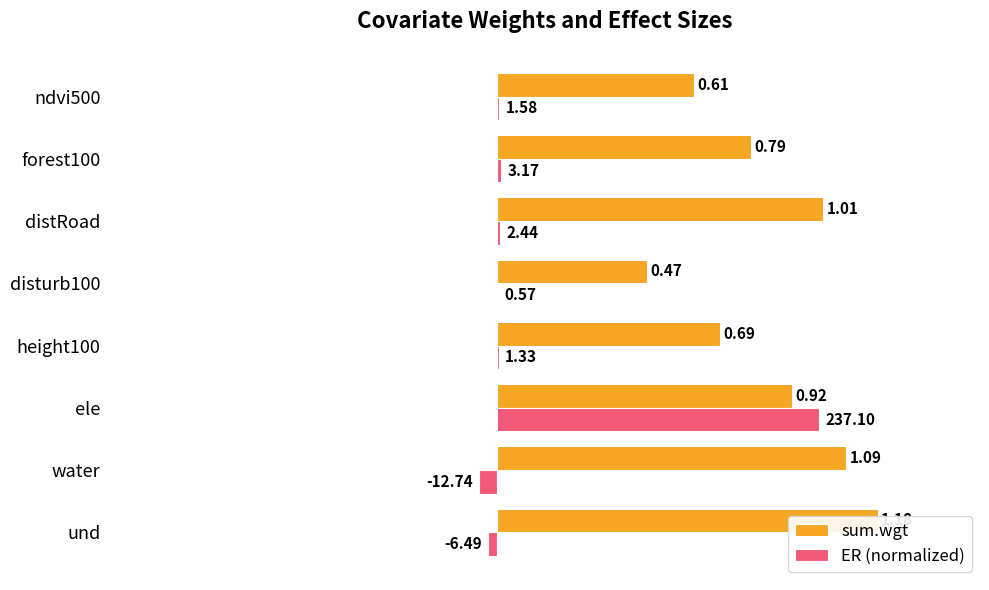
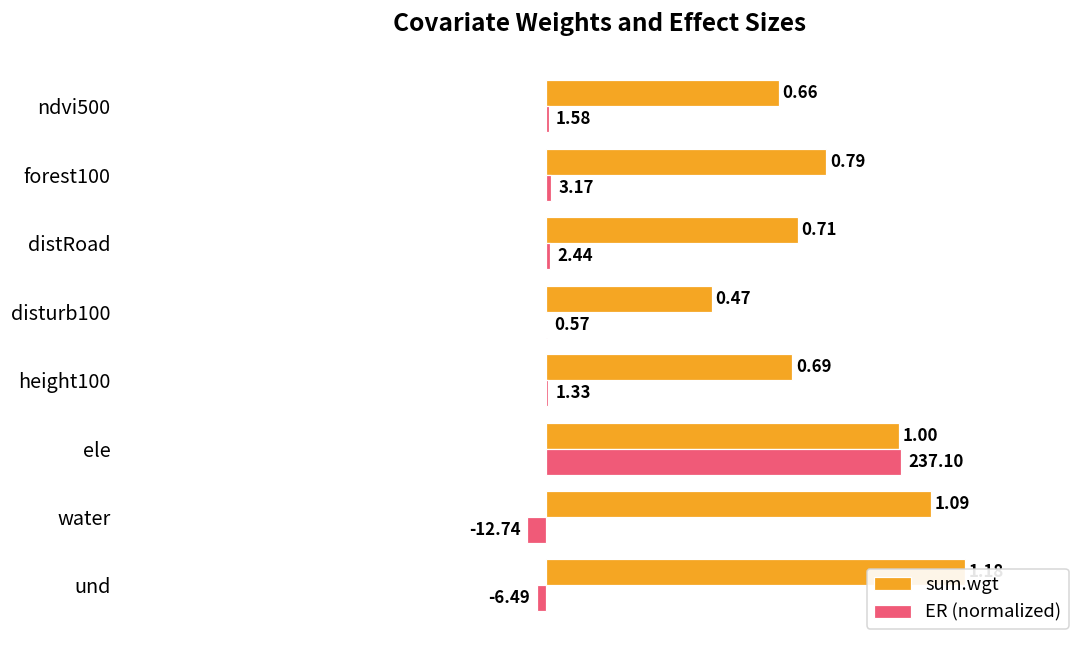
  {
    "sum.wgt": {
-     "ndvi500": 0.61,
+     "ndvi500": 0.66,
      "forest100": 0.79,
-     "distRoad": 1.01,
+     "distRoad": 0.71,
      "disturb100": 0.47,
      "height100": 0.69,
-     "ele": 0.92,
+     "ele": 1.00,
      "water": 1.09
    }
  }
